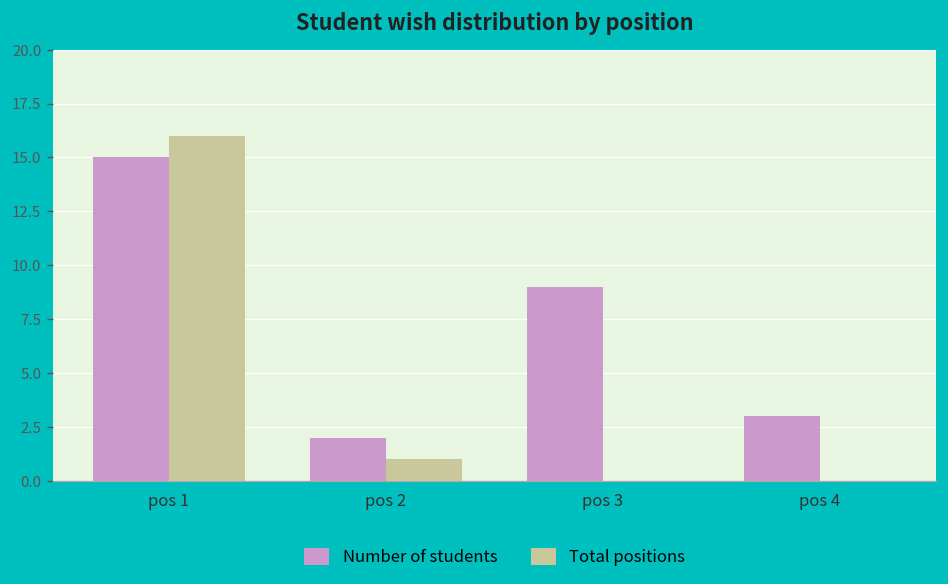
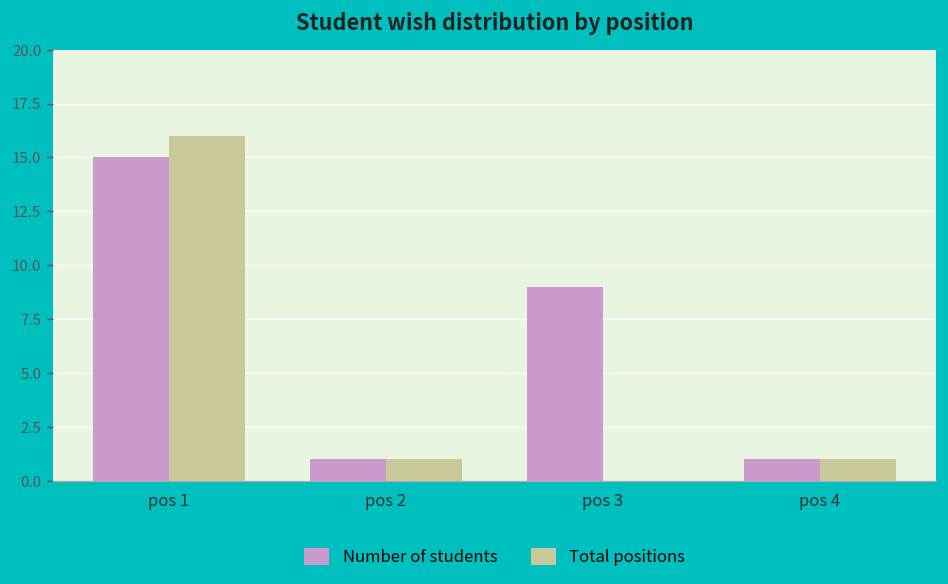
  {
    "Number of students": {
      "pos 1": 15,
-     "pos 2": 2,
+     "pos 2": 1,
      "pos 3": 9,
-     "pos 4": 3
+     "pos 4": 1
    },
    "Total positions": {
      "pos 1": 16,
      "pos 2": 1,
      "pos 3": 0,
-     "pos 4": 0
+     "pos 4": 1
    }
  }
